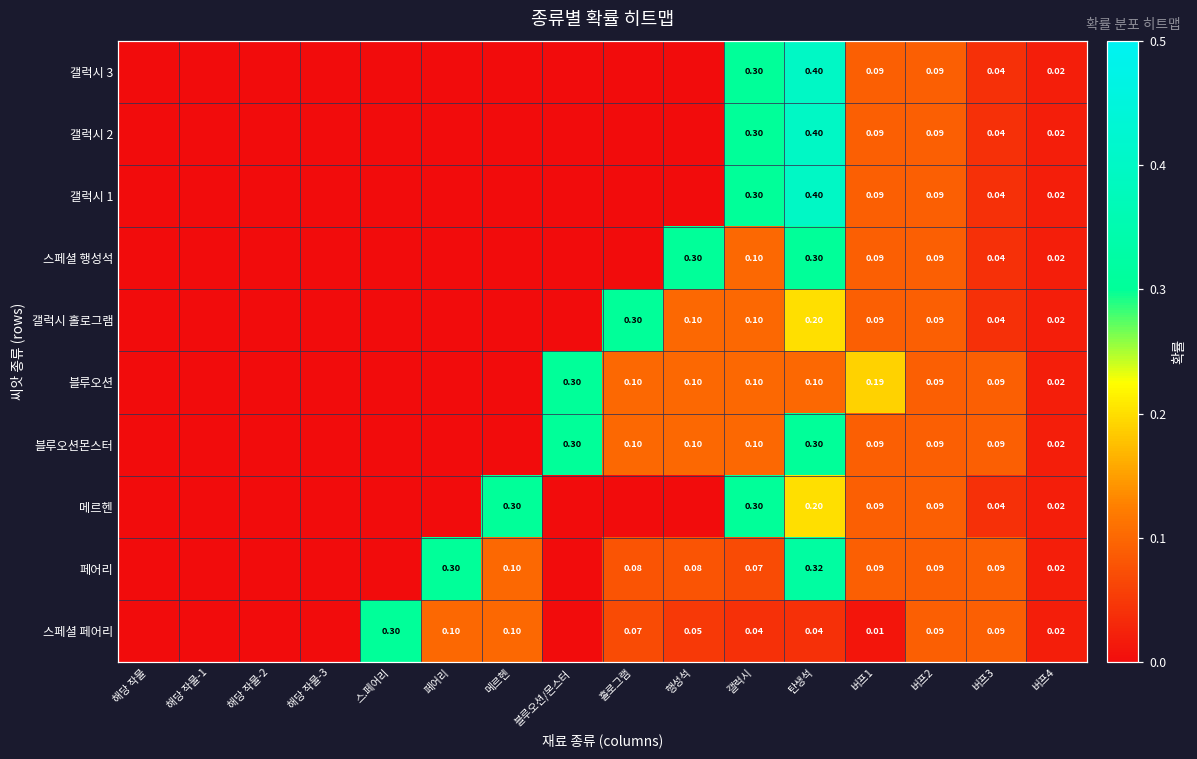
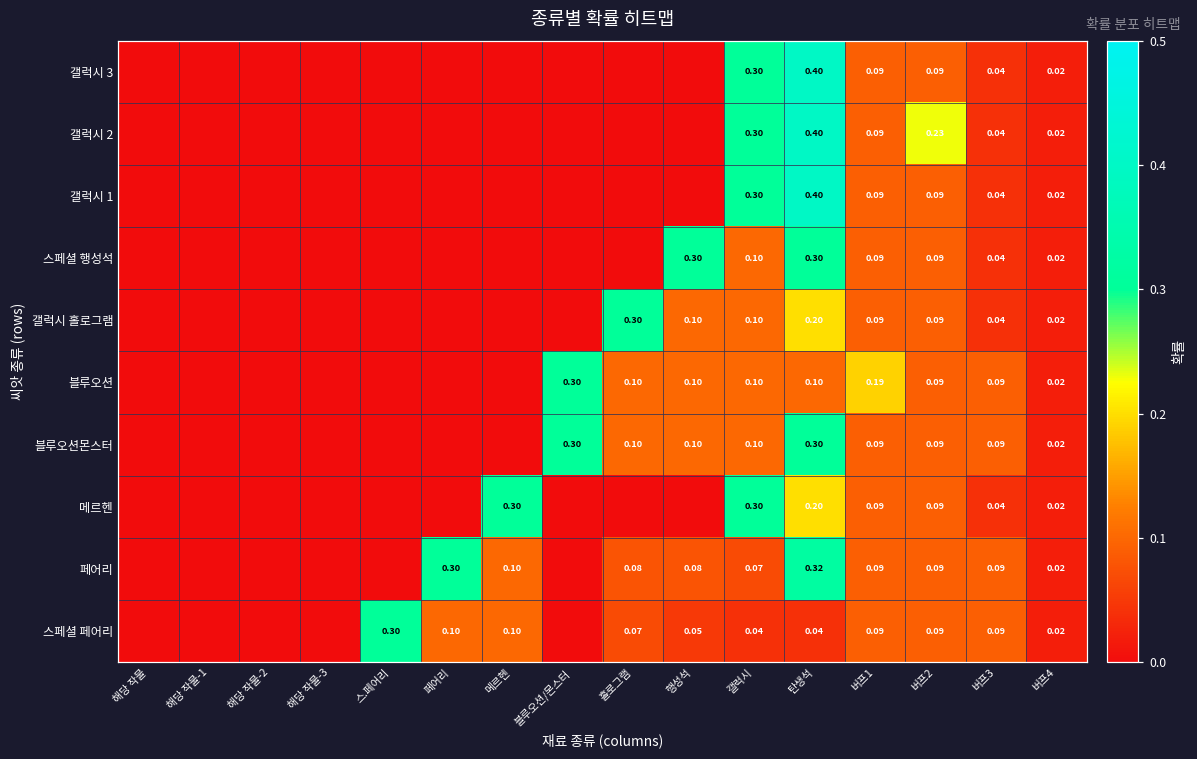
  {
    "갤럭시 3": {
      "갤럭시": 0.30,
      "탄생석": 0.40,
      "버프1": 0.09,
      "버프2": 0.09,
      "버프3": 0.04,
      "버프4": 0.02
    },
    "갤럭시 2": {
      "갤럭시": 0.30,
      "탄생석": 0.40,
      "버프1": 0.09,
-     "버프2": 0.09,
+     "버프2": 0.23,
      "버프3": 0.04,
      "버프4": 0.02
    },
    "갤럭시 1": {
      "갤럭시": 0.30,
      "탄생석": 0.40,
      "버프1": 0.09,
      "버프2": 0.09,
      "버프3": 0.04,
      "버프4": 0.02
    },
    "스페셜 행성석": {
      "행성석": 0.30,
      "갤럭시": 0.10,
      "탄생석": 0.30,
      "버프1": 0.09,
      "버프2": 0.09,
      "버프3": 0.04,
      "버프4": 0.02
    },
    "갤럭시 홀로그램": {
      "홀로그램": 0.30,
      "행성석": 0.10,
      "갤럭시": 0.10,
      "탄생석": 0.20,
      "버프1": 0.09,
      "버프2": 0.09,
      "버프3": 0.04,
      "버프4": 0.02
    },
    "블루오션": {
      "블루오션/몬스터": 0.30,
      "홀로그램": 0.10,
      "행성석": 0.10,
      "갤럭시": 0.10,
      "탄생석": 0.10,
      "버프1": 0.19,
      "버프2": 0.09,
      "버프3": 0.09,
      "버프4": 0.02
    },
    "블루오션몬스터": {
      "블루오션/몬스터": 0.30,
      "홀로그램": 0.10,
      "행성석": 0.10,
      "갤럭시": 0.10,
      "탄생석": 0.30,
      "버프1": 0.09,
      "버프2": 0.09,
      "버프3": 0.09,
      "버프4": 0.02
    },
    "메르헨": {
      "메르헨": 0.30,
      "갤럭시": 0.30,
      "탄생석": 0.20,
      "버프1": 0.09,
      "버프2": 0.09,
      "버프3": 0.04,
      "버프4": 0.02
    },
    "페어리": {
      "페어리": 0.30,
      "메르헨": 0.10,
      "홀로그램": 0.08,
      "행성석": 0.08,
      "갤럭시": 0.07,
      "탄생석": 0.32,
      "버프1": 0.09,
      "버프2": 0.09,
      "버프3": 0.09,
      "버프4": 0.02
    },
    "스페셜 페어리": {
      "스.페어리": 0.30,
      "페어리": 0.10,
      "메르헨": 0.10,
      "홀로그램": 0.07,
      "행성석": 0.05,
      "갤럭시": 0.04,
      "탄생석": 0.04,
-     "버프1": 0.01,
+     "버프1": 0.09,
      "버프2": 0.09,
      "버프3": 0.09,
      "버프4": 0.02
    }
  }
